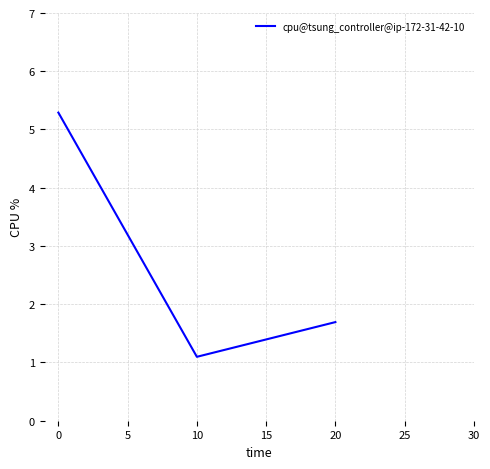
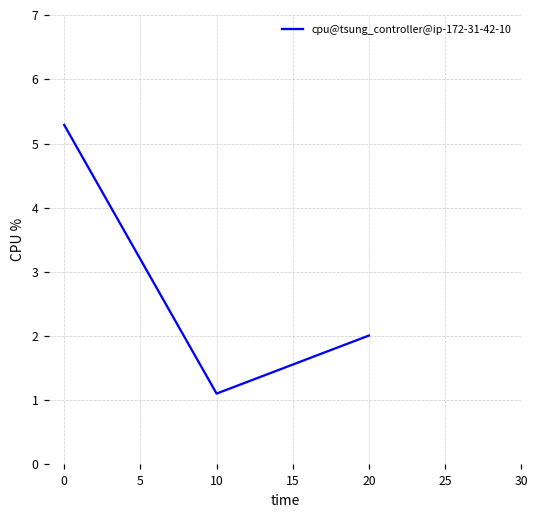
  {
    "0": 5.3,
    "10": 1.1,
-   "20": 1.7
+   "20": 2.0
  }
